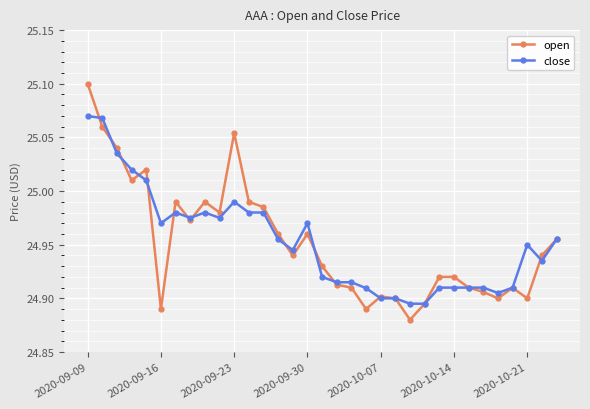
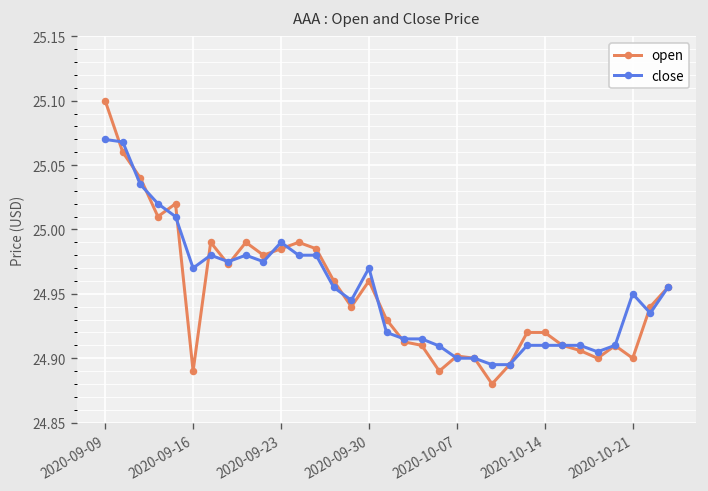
  {
    "open": {
      "2020-09-09": 25.100,
      "2020-09-16": 24.890,
-     "2020-09-23": 25.054,
+     "2020-09-23": 24.985,
      "2020-09-30": 24.960,
      "2020-10-14": 24.920,
      "2020-10-21": 24.900
    },
    "close": {
      "2020-09-09": 25.070,
      "2020-09-16": 24.970,
      "2020-09-23": 24.990,
      "2020-09-30": 24.970,
      "2020-10-14": 24.910,
      "2020-10-21": 24.950
    }
  }
